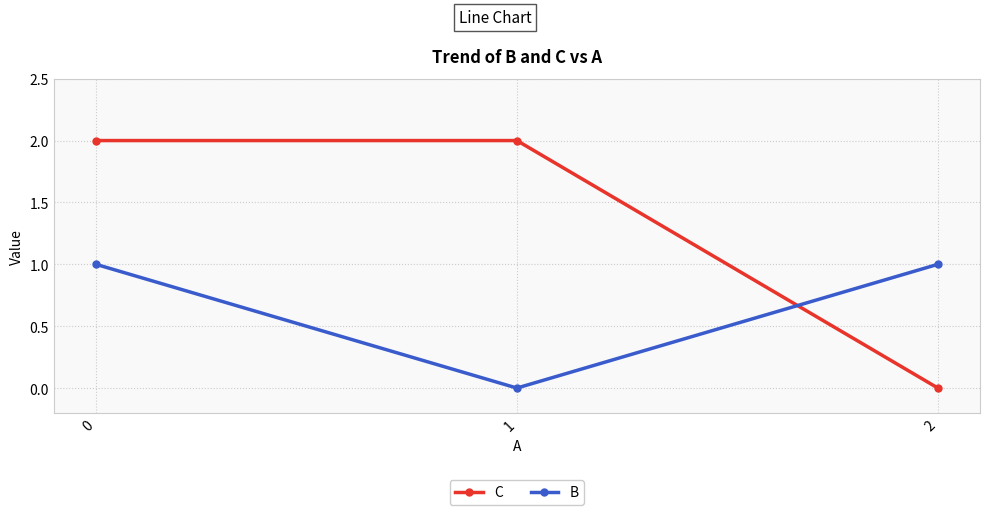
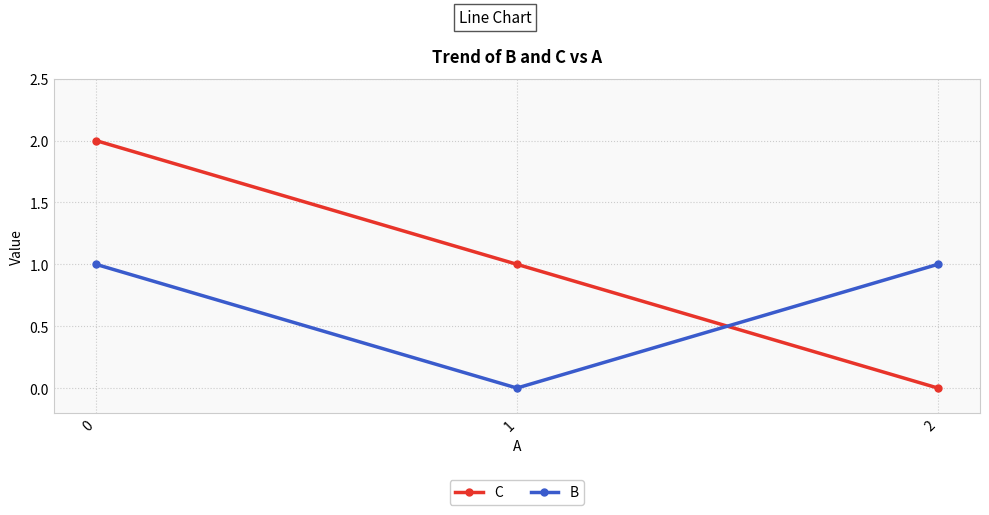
  {
    "C": {
      "0": 2,
-     "1": 2,
+     "1": 1,
      "2": 0
    },
    "B": {
      "0": 1,
      "1": 0,
      "2": 1
    }
  }
